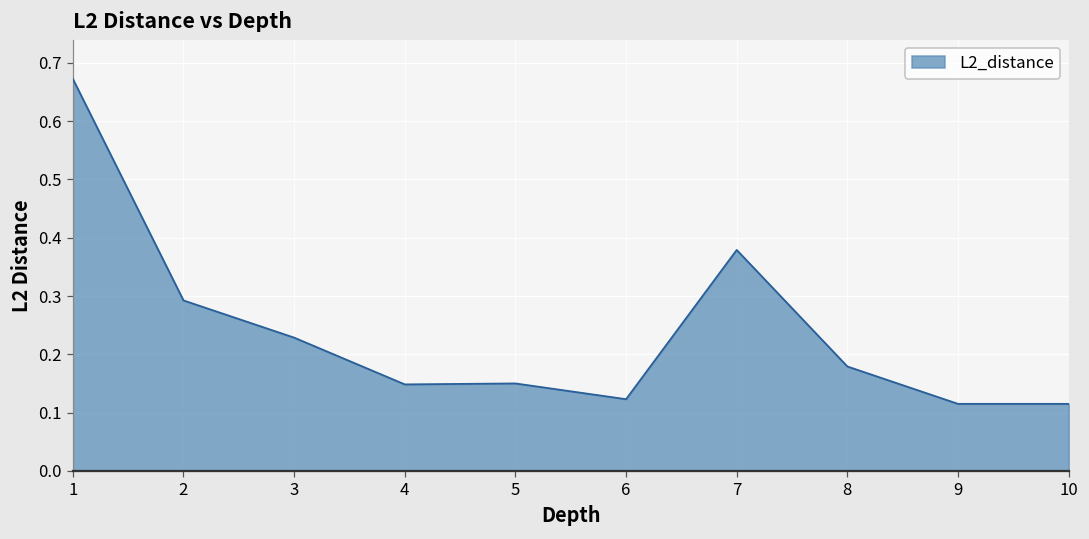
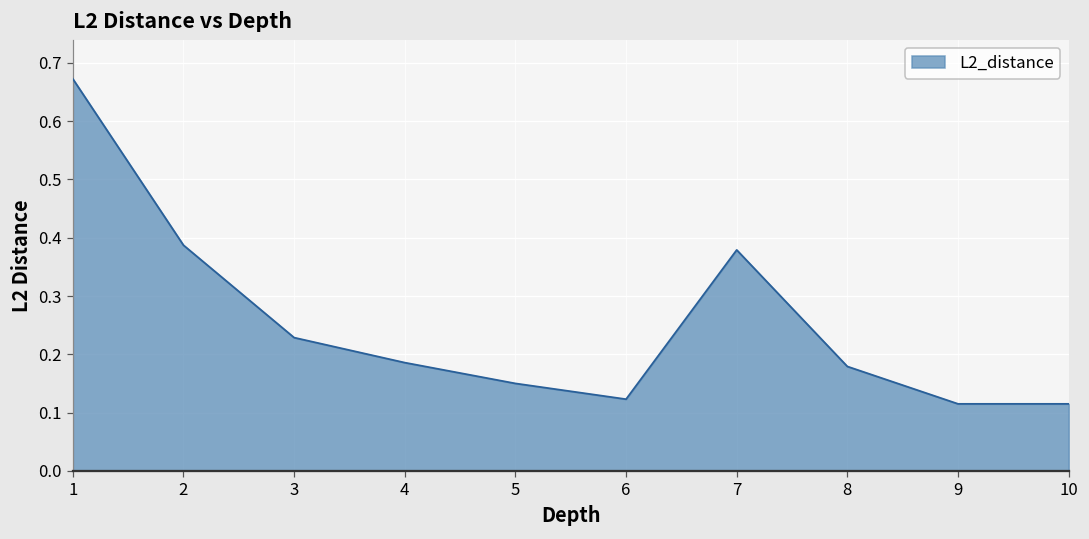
  {
    "1": 0.67,
-   "2": 0.29,
+   "2": 0.39,
    "3": 0.23,
-   "4": 0.15,
+   "4": 0.19,
    "5": 0.15,
    "6": 0.12,
    "7": 0.38,
    "8": 0.18,
    "9": 0.11,
    "10": 0.11
  }
